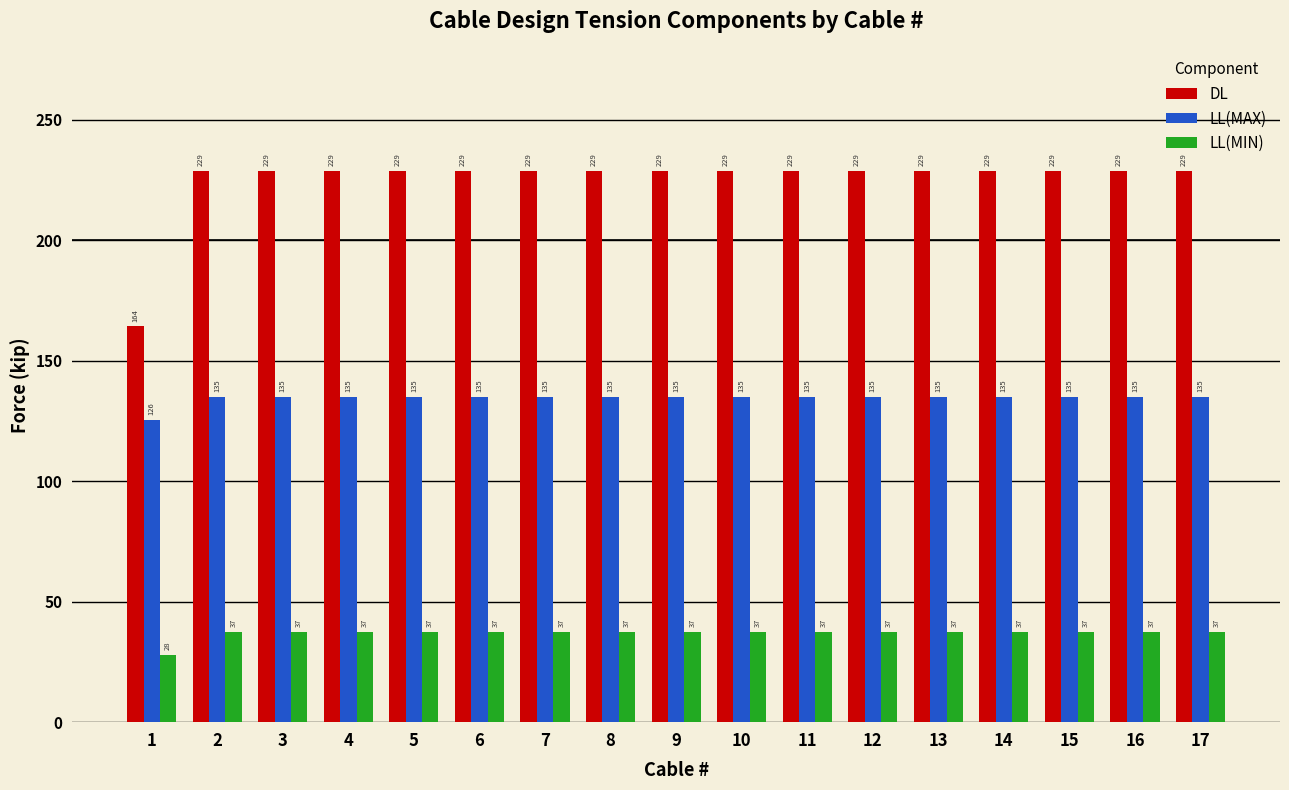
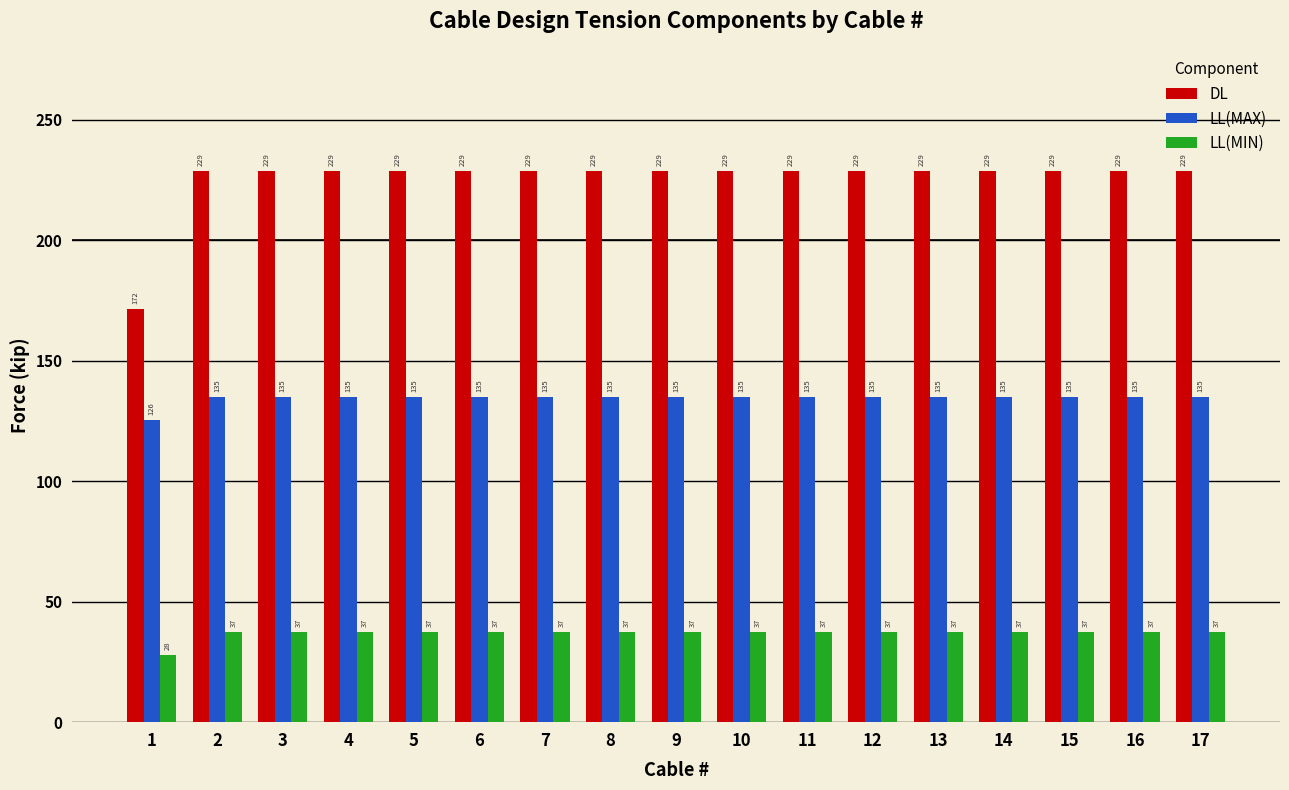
  {
    "DL": {
-     "1": 164,
+     "1": 172,
      "2": 229,
      "3": 229,
      "4": 229,
      "5": 229,
      "6": 229,
      "7": 229,
      "8": 229,
      "9": 229,
      "10": 229,
      "11": 229,
      "12": 229,
      "13": 229,
      "14": 229,
      "15": 229,
      "16": 229,
      "17": 229
    },
    "LL(MAX)": {
      "1": 126,
      "2": 135,
      "3": 135,
      "4": 135,
      "5": 135,
      "6": 135,
      "7": 135,
      "8": 135,
      "9": 135,
      "10": 135,
      "11": 135,
      "12": 135,
      "13": 135,
      "14": 135,
      "15": 135,
      "16": 135,
      "17": 135
    },
    "LL(MIN)": {
      "1": 28,
      "2": 37,
      "3": 37,
      "4": 37,
      "5": 37,
      "6": 37,
      "7": 37,
      "8": 37,
      "9": 37,
      "10": 37,
      "11": 37,
      "12": 37,
      "13": 37,
      "14": 37,
      "15": 37,
      "16": 37,
      "17": 37
    }
  }
